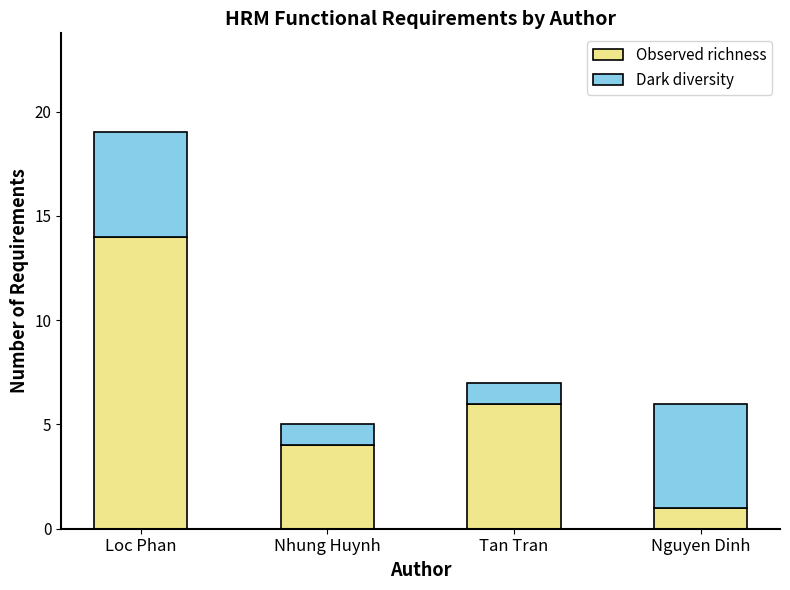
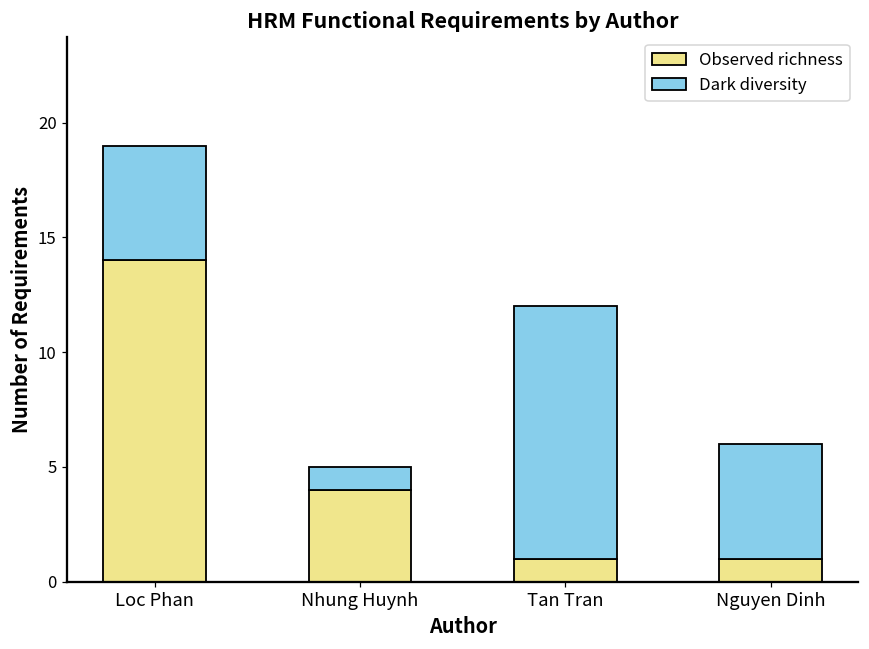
  {
    "Observed richness": {
      "Loc Phan": 14,
      "Nhung Huynh": 4,
-     "Tan Tran": 6,
+     "Tan Tran": 1,
      "Nguyen Dinh": 1
    },
    "Dark diversity": {
      "Loc Phan": 5,
      "Nhung Huynh": 1,
-     "Tan Tran": 1,
+     "Tan Tran": 11,
      "Nguyen Dinh": 5
    }
  }
